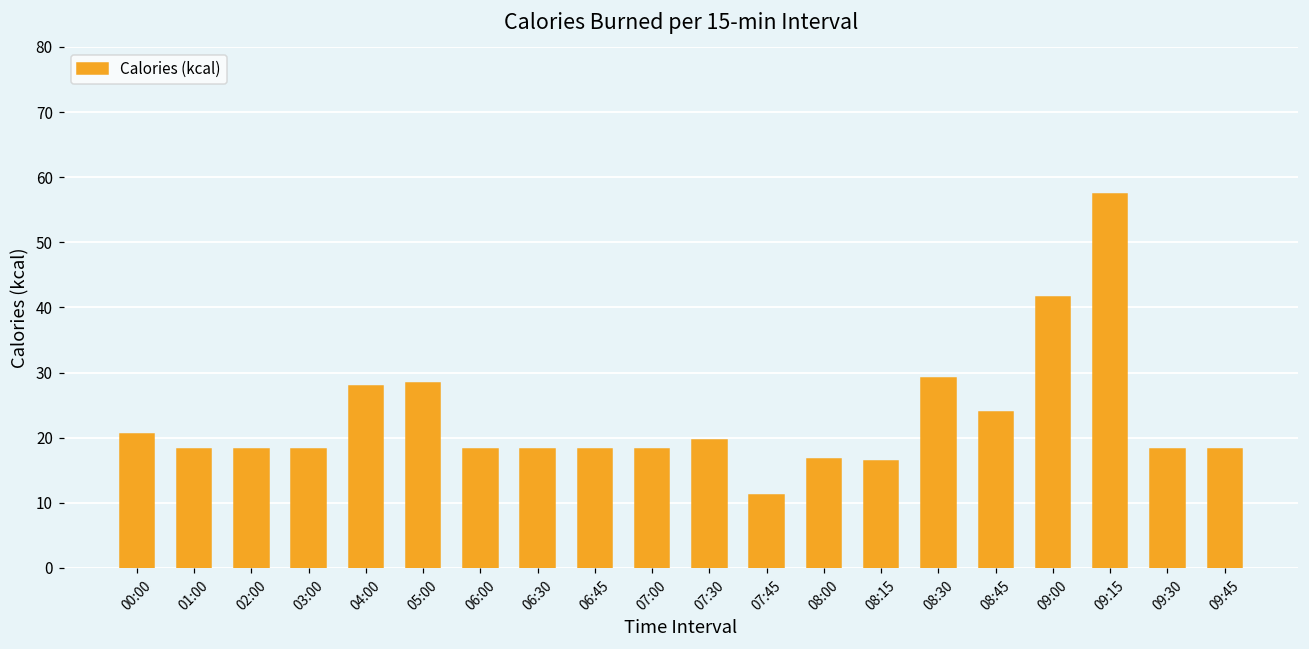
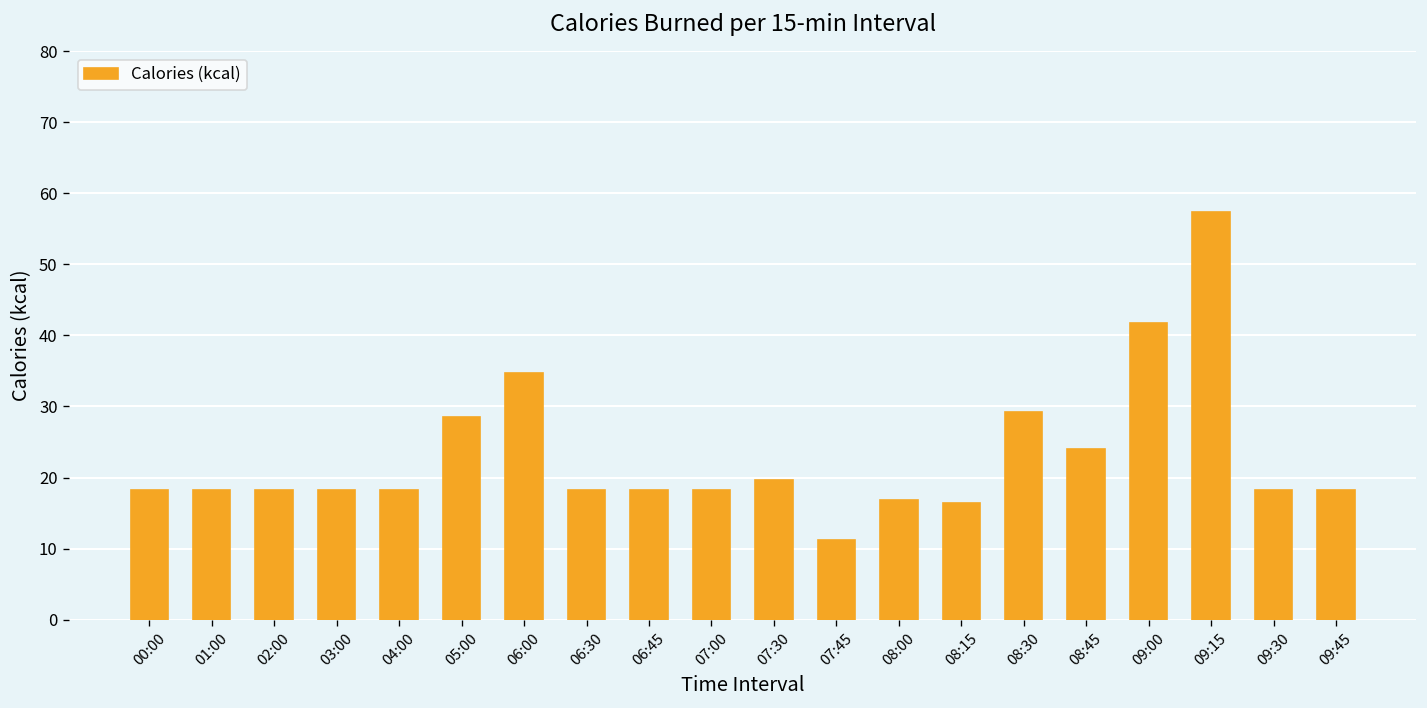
  {
-   "00:00": 21,
+   "00:00": 18,
    "01:00": 18,
    "02:00": 18,
    "03:00": 18,
-   "04:00": 28,
+   "04:00": 18,
    "05:00": 28,
-   "06:00": 18,
+   "06:00": 35,
    "06:30": 18,
    "06:45": 18,
    "07:00": 18,
    "07:30": 20,
    "07:45": 11,
    "08:00": 17,
    "08:15": 16,
    "08:30": 29,
    "08:45": 24,
    "09:00": 42,
    "09:15": 57,
    "09:30": 18,
    "09:45": 18
  }
